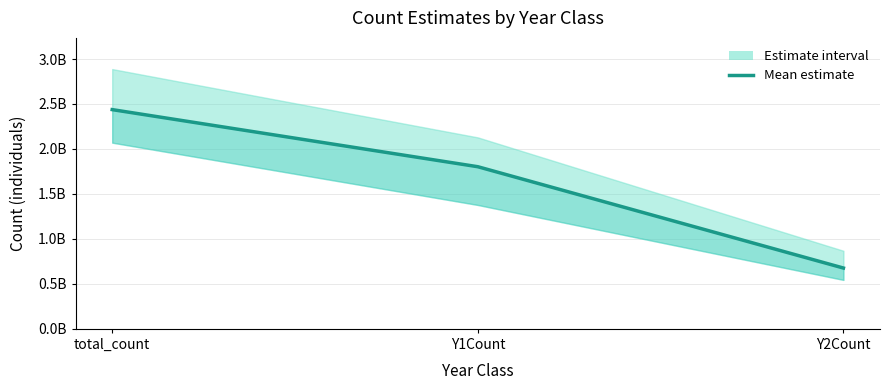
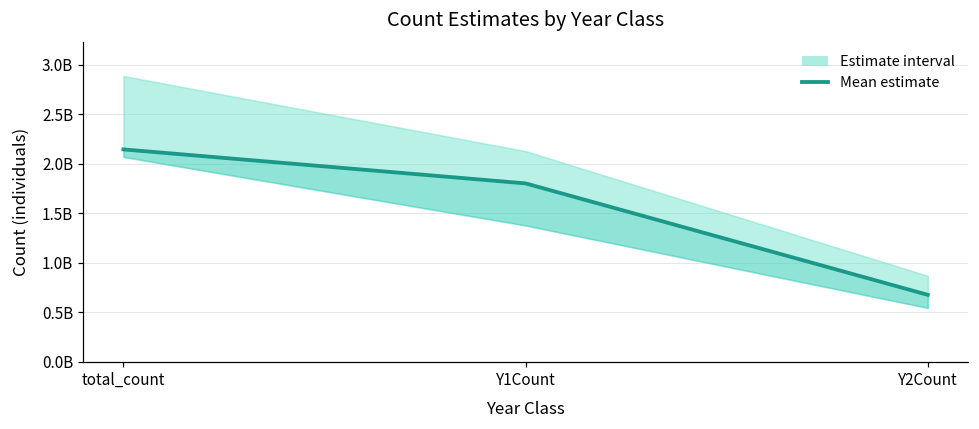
  {
    "Mean estimate": {
-     "total_count": 2400000000,
+     "total_count": 2100000000,
      "Y1Count": 1800000000,
      "Y2Count": 700000000
    }
  }
